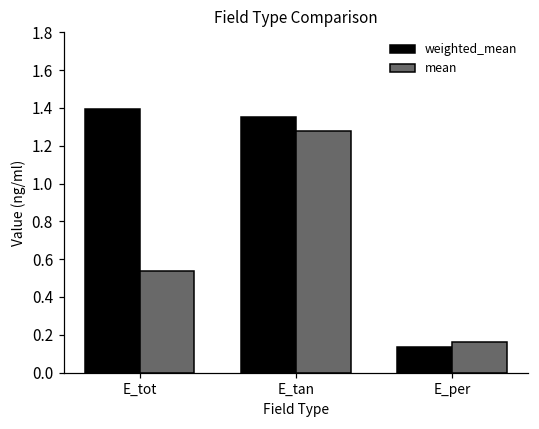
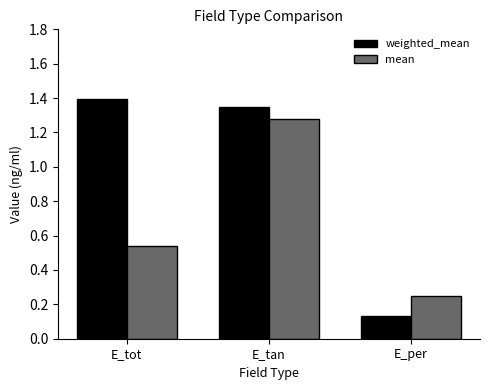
  {
    "weighted_mean": {
      "E_tot": 1.39,
      "E_tan": 1.35,
      "E_per": 0.13
    },
    "mean": {
      "E_tot": 0.54,
      "E_tan": 1.28,
-     "E_per": 0.16
+     "E_per": 0.25
    }
  }
